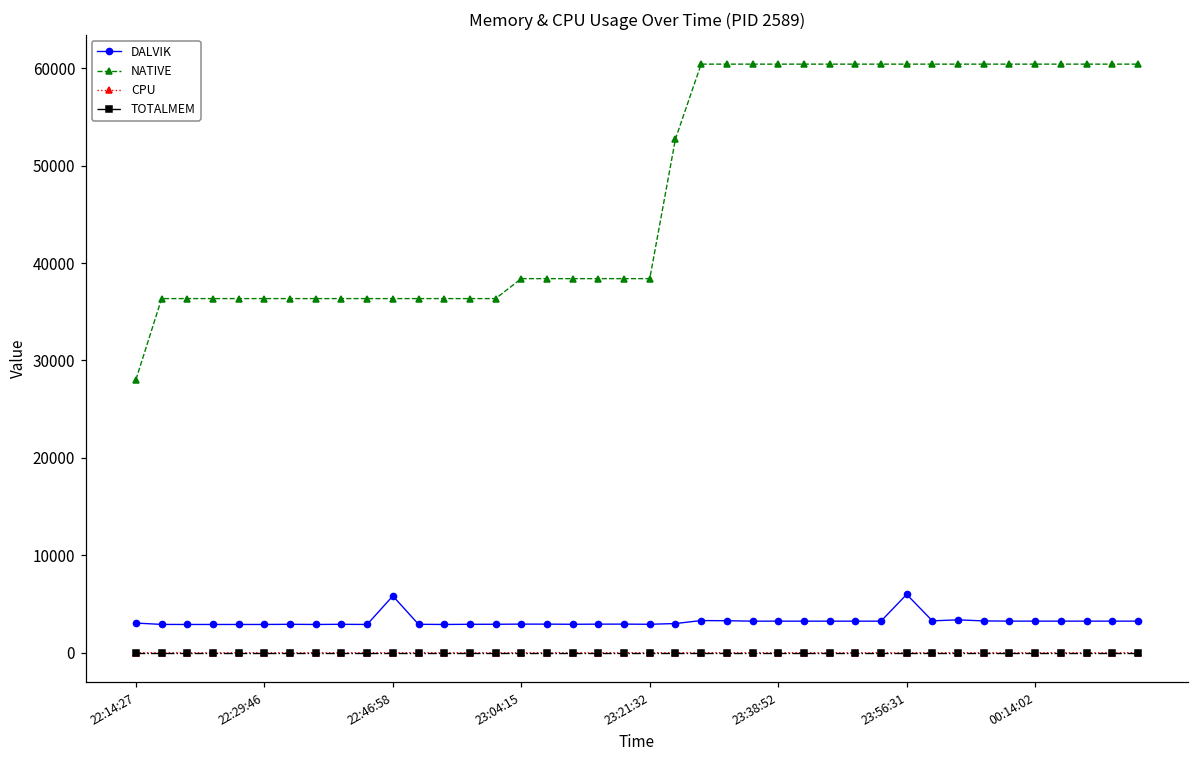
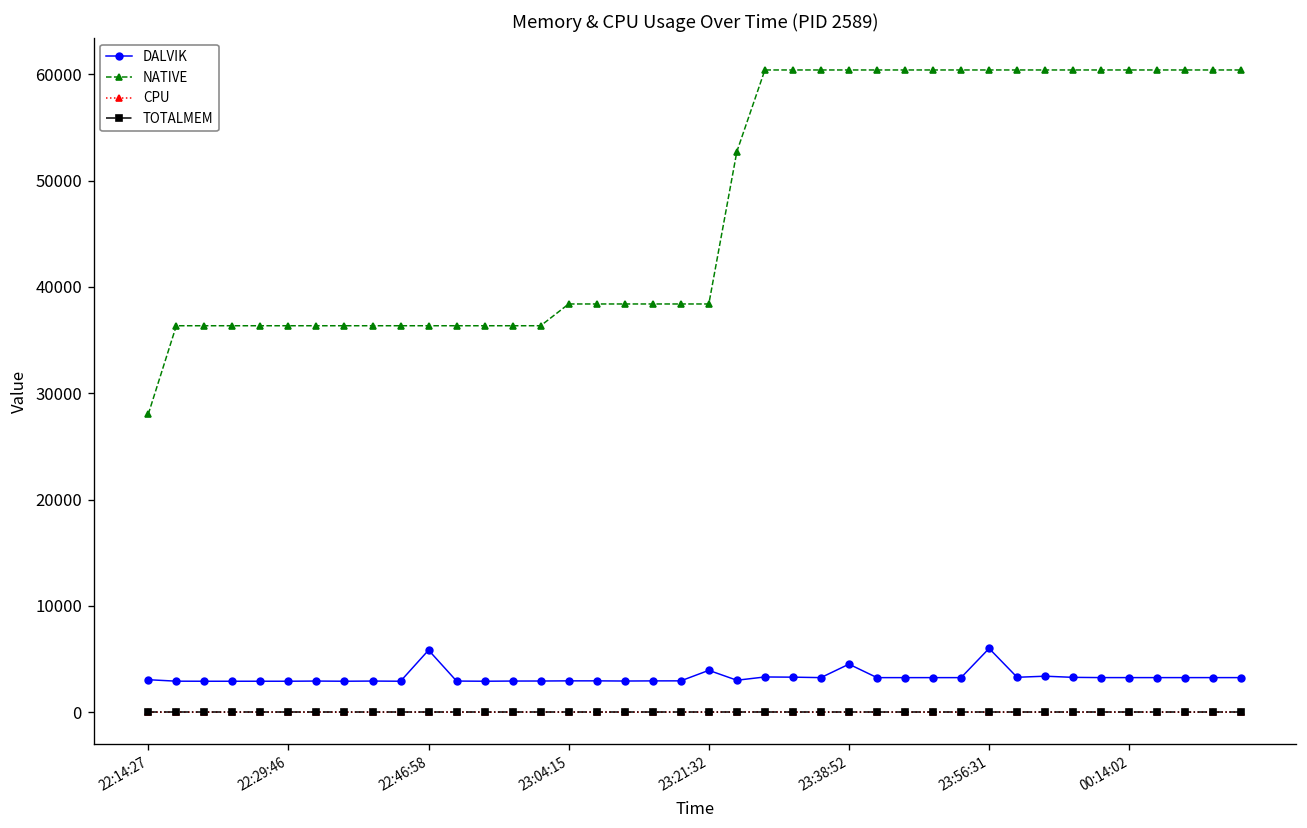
  {
    "DALVIK": {
      "22:14:27": 3000,
      "22:29:46": 3000,
      "22:46:58": 6000,
      "23:04:15": 3000,
-     "23:21:32": 3000,
-     "23:38:52": 3000,
+     "23:21:32": 4000,
+     "23:38:52": 5000,
      "23:56:31": 6000,
      "00:14:02": 3000
    },
    "NATIVE": {
      "22:14:27": 28000,
      "22:29:46": 36000,
      "22:46:58": 36000,
      "23:04:15": 38000,
      "23:21:32": 38000,
      "23:38:52": 60000,
      "23:56:31": 60000,
      "00:14:02": 60000
    },
    "TOTALMEM": {
      "22:14:27": 0,
      "22:29:46": 0,
      "22:46:58": 0,
      "23:04:15": 0,
      "23:21:32": 0,
      "23:38:52": 0,
      "23:56:31": 0,
      "00:14:02": 0
    }
  }
